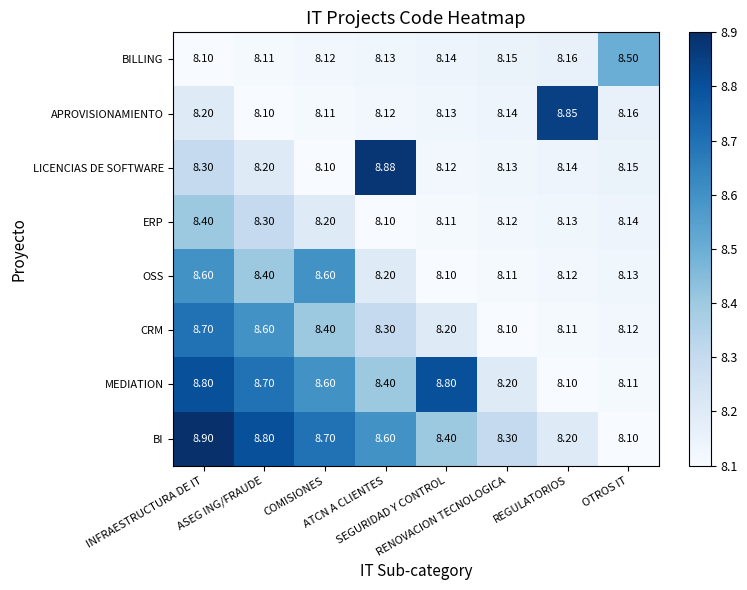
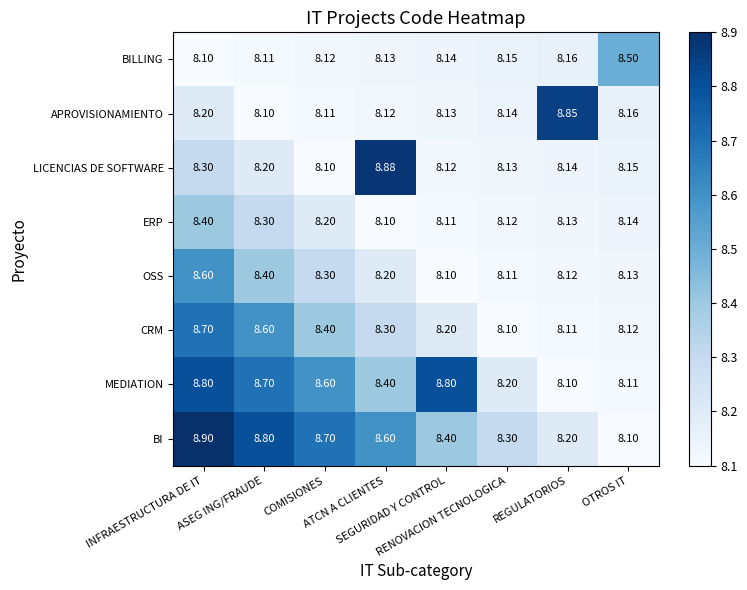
  {
    "BILLING": {
      "INFRAESTRUCTURA DE IT": 8.10,
      "ASEG ING/FRAUDE": 8.11,
      "COMISIONES": 8.12,
      "ATCN A CLIENTES": 8.13,
      "SEGURIDAD Y CONTROL": 8.14,
      "RENOVACION TECNOLOGICA": 8.15,
      "REGULATORIOS": 8.16,
      "OTROS IT": 8.50
    },
    "APROVISIONAMIENTO": {
      "INFRAESTRUCTURA DE IT": 8.20,
      "ASEG ING/FRAUDE": 8.10,
      "COMISIONES": 8.11,
      "ATCN A CLIENTES": 8.12,
      "SEGURIDAD Y CONTROL": 8.13,
      "RENOVACION TECNOLOGICA": 8.14,
      "REGULATORIOS": 8.85,
      "OTROS IT": 8.16
    },
    "LICENCIAS DE SOFTWARE": {
      "INFRAESTRUCTURA DE IT": 8.30,
      "ASEG ING/FRAUDE": 8.20,
      "COMISIONES": 8.10,
      "ATCN A CLIENTES": 8.88,
      "SEGURIDAD Y CONTROL": 8.12,
      "RENOVACION TECNOLOGICA": 8.13,
      "REGULATORIOS": 8.14,
      "OTROS IT": 8.15
    },
    "ERP": {
      "INFRAESTRUCTURA DE IT": 8.40,
      "ASEG ING/FRAUDE": 8.30,
      "COMISIONES": 8.20,
      "ATCN A CLIENTES": 8.10,
      "SEGURIDAD Y CONTROL": 8.11,
      "RENOVACION TECNOLOGICA": 8.12,
      "REGULATORIOS": 8.13,
      "OTROS IT": 8.14
    },
    "OSS": {
      "INFRAESTRUCTURA DE IT": 8.60,
      "ASEG ING/FRAUDE": 8.40,
-     "COMISIONES": 8.60,
+     "COMISIONES": 8.30,
      "ATCN A CLIENTES": 8.20,
      "SEGURIDAD Y CONTROL": 8.10,
      "RENOVACION TECNOLOGICA": 8.11,
      "REGULATORIOS": 8.12,
      "OTROS IT": 8.13
    },
    "CRM": {
      "INFRAESTRUCTURA DE IT": 8.70,
      "ASEG ING/FRAUDE": 8.60,
      "COMISIONES": 8.40,
      "ATCN A CLIENTES": 8.30,
      "SEGURIDAD Y CONTROL": 8.20,
      "RENOVACION TECNOLOGICA": 8.10,
      "REGULATORIOS": 8.11,
      "OTROS IT": 8.12
    },
    "MEDIATION": {
      "INFRAESTRUCTURA DE IT": 8.80,
      "ASEG ING/FRAUDE": 8.70,
      "COMISIONES": 8.60,
      "ATCN A CLIENTES": 8.40,
      "SEGURIDAD Y CONTROL": 8.80,
      "RENOVACION TECNOLOGICA": 8.20,
      "REGULATORIOS": 8.10,
      "OTROS IT": 8.11
    },
    "BI": {
      "INFRAESTRUCTURA DE IT": 8.90,
      "ASEG ING/FRAUDE": 8.80,
      "COMISIONES": 8.70,
      "ATCN A CLIENTES": 8.60,
      "SEGURIDAD Y CONTROL": 8.40,
      "RENOVACION TECNOLOGICA": 8.30,
      "REGULATORIOS": 8.20,
      "OTROS IT": 8.10
    }
  }
